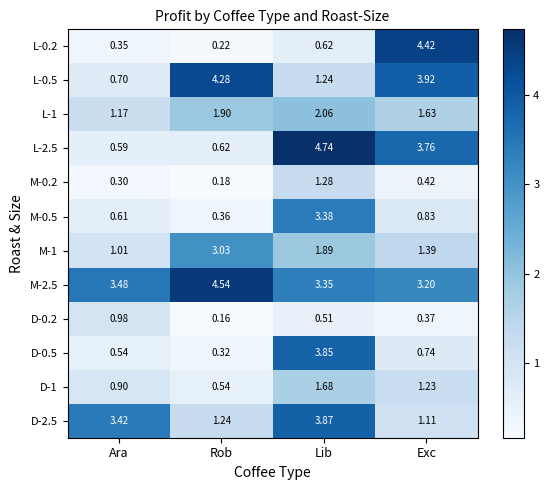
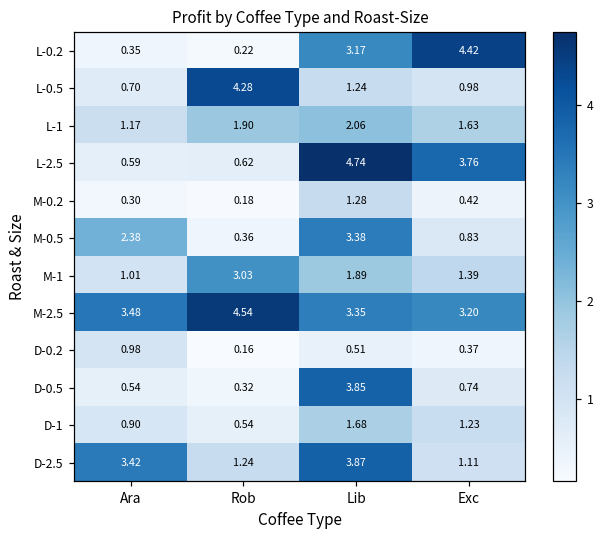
  {
    "L-0.2": {
      "Ara": 0.35,
      "Rob": 0.22,
-     "Lib": 0.62,
+     "Lib": 3.17,
      "Exc": 4.42
    },
    "L-0.5": {
      "Ara": 0.70,
      "Rob": 4.28,
      "Lib": 1.24,
-     "Exc": 3.92
+     "Exc": 0.98
    },
    "L-1": {
      "Ara": 1.17,
      "Rob": 1.90,
      "Lib": 2.06,
      "Exc": 1.63
    },
    "L-2.5": {
      "Ara": 0.59,
      "Rob": 0.62,
      "Lib": 4.74,
      "Exc": 3.76
    },
    "M-0.2": {
      "Ara": 0.30,
      "Rob": 0.18,
      "Lib": 1.28,
      "Exc": 0.42
    },
    "M-0.5": {
-     "Ara": 0.61,
+     "Ara": 2.38,
      "Rob": 0.36,
      "Lib": 3.38,
      "Exc": 0.83
    },
    "M-1": {
      "Ara": 1.01,
      "Rob": 3.03,
      "Lib": 1.89,
      "Exc": 1.39
    },
    "M-2.5": {
      "Ara": 3.48,
      "Rob": 4.54,
      "Lib": 3.35,
      "Exc": 3.20
    },
    "D-0.2": {
      "Ara": 0.98,
      "Rob": 0.16,
      "Lib": 0.51,
      "Exc": 0.37
    },
    "D-0.5": {
      "Ara": 0.54,
      "Rob": 0.32,
      "Lib": 3.85,
      "Exc": 0.74
    },
    "D-1": {
      "Ara": 0.90,
      "Rob": 0.54,
      "Lib": 1.68,
      "Exc": 1.23
    },
    "D-2.5": {
      "Ara": 3.42,
      "Rob": 1.24,
      "Lib": 3.87,
      "Exc": 1.11
    }
  }
